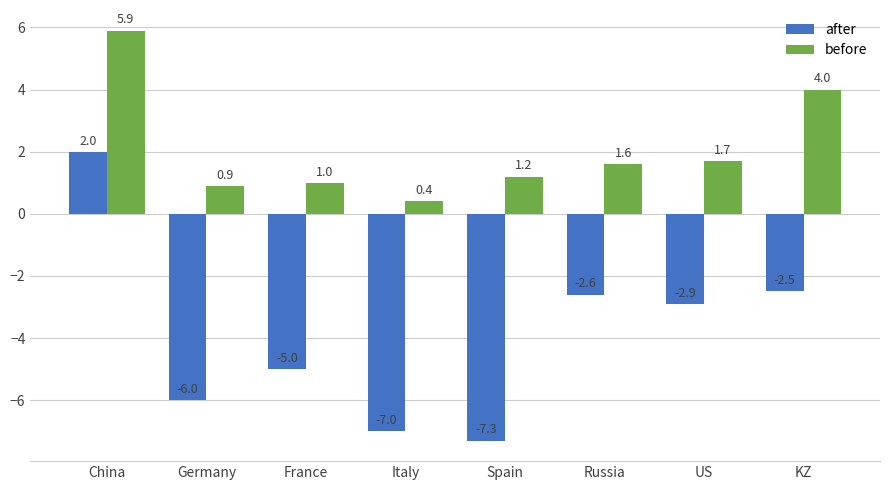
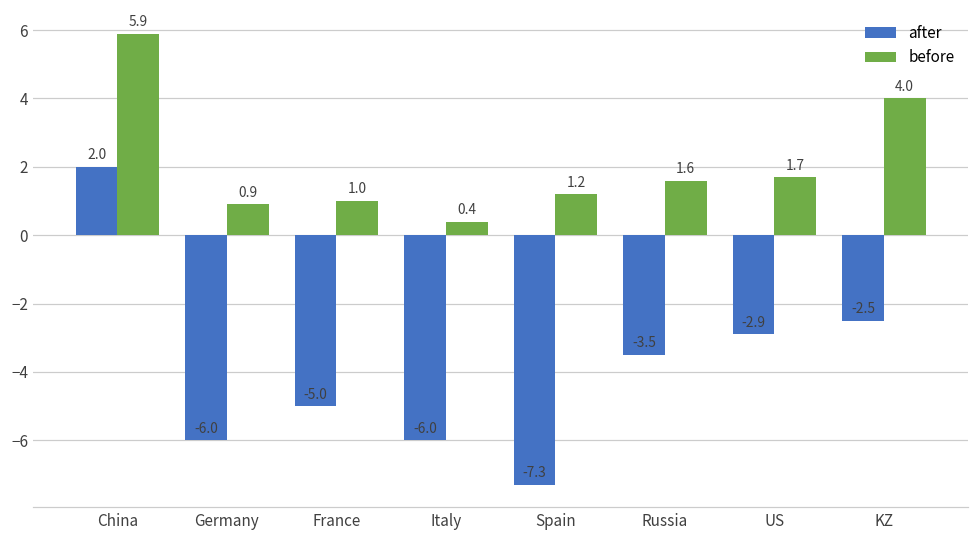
  {
    "after": {
      "China": 2.0,
      "Germany": -6.0,
      "France": -5.0,
-     "Italy": -7.0,
+     "Italy": -6.0,
      "Spain": -7.3,
-     "Russia": -2.6,
+     "Russia": -3.5,
      "US": -2.9,
      "KZ": -2.5
    },
    "before": {
      "China": 5.9,
      "Germany": 0.9,
      "France": 1.0,
      "Italy": 0.4,
      "Spain": 1.2,
      "Russia": 1.6,
      "US": 1.7,
      "KZ": 4.0
    }
  }
